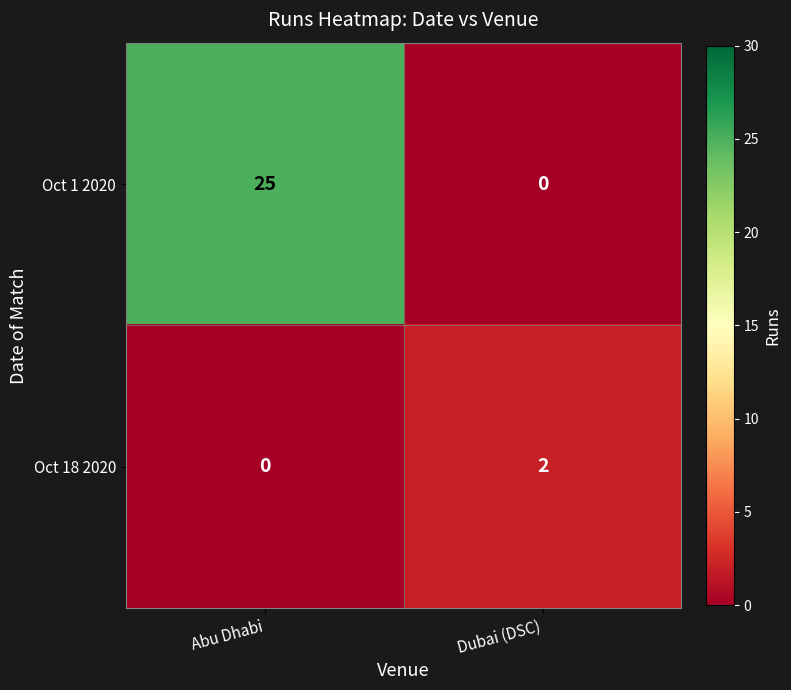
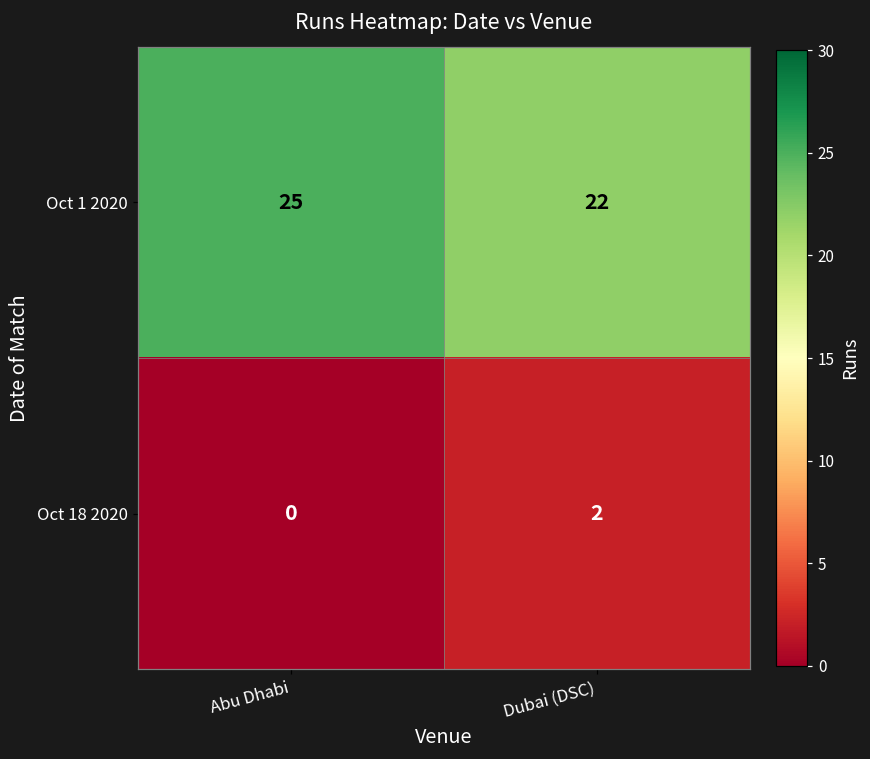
  {
    "Oct 1 2020": {
      "Abu Dhabi": 25,
-     "Dubai (DSC)": 0
+     "Dubai (DSC)": 22
    },
    "Oct 18 2020": {
      "Abu Dhabi": 0,
      "Dubai (DSC)": 2
    }
  }
